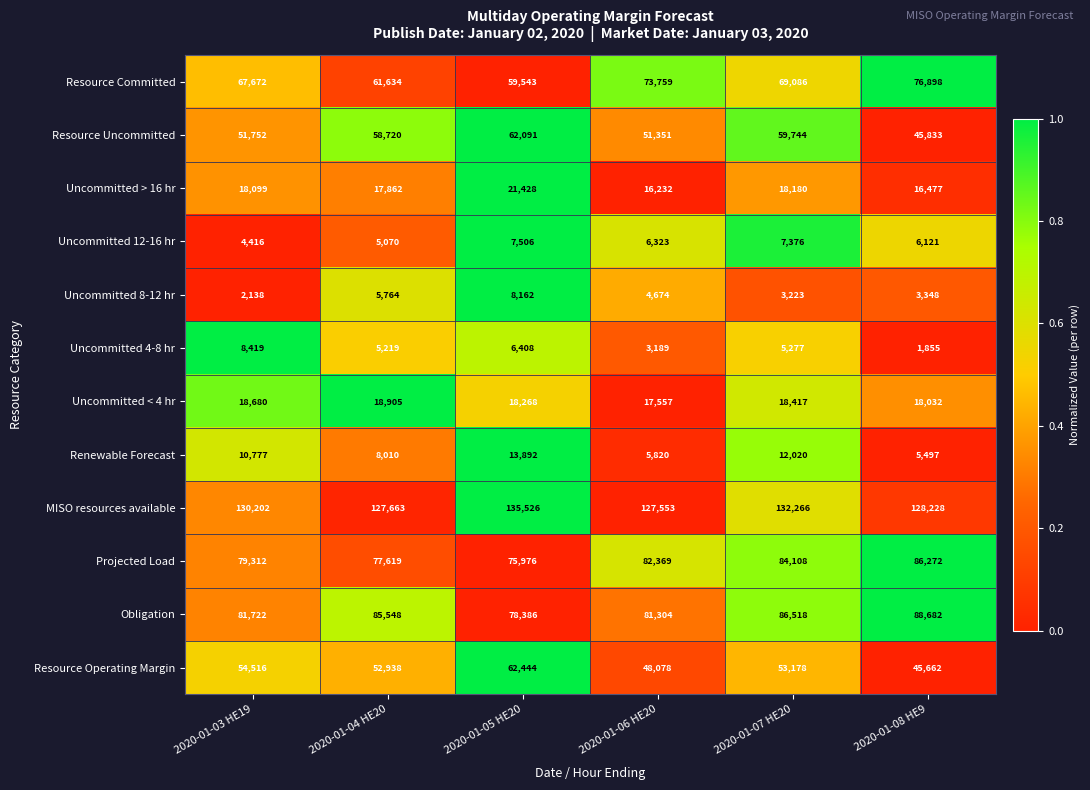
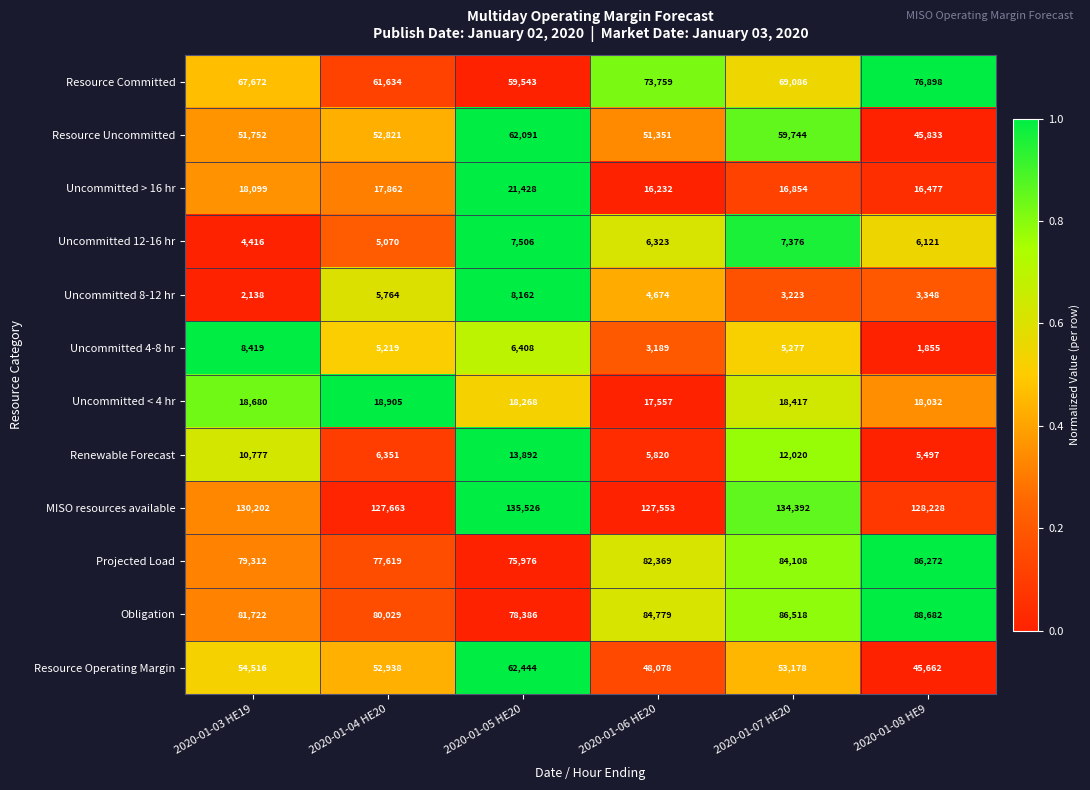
  {
    "Resource Committed": {
      "2020-01-03 HE19": "67,672",
      "2020-01-04 HE20": "61,634",
      "2020-01-05 HE20": "59,543",
      "2020-01-06 HE20": "73,759",
      "2020-01-07 HE20": "69,086",
      "2020-01-08 HE9": "76,898"
    },
    "Resource Uncommitted": {
      "2020-01-03 HE19": "51,752",
-     "2020-01-04 HE20": "58,720",
+     "2020-01-04 HE20": "52,821",
      "2020-01-05 HE20": "62,091",
      "2020-01-06 HE20": "51,351",
      "2020-01-07 HE20": "59,744",
      "2020-01-08 HE9": "45,833"
    },
    "Uncommitted > 16 hr": {
      "2020-01-03 HE19": "18,099",
      "2020-01-04 HE20": "17,862",
      "2020-01-05 HE20": "21,428",
      "2020-01-06 HE20": "16,232",
-     "2020-01-07 HE20": "18,180",
+     "2020-01-07 HE20": "16,854",
      "2020-01-08 HE9": "16,477"
    },
    "Uncommitted 12-16 hr": {
      "2020-01-03 HE19": "4,416",
      "2020-01-04 HE20": "5,070",
      "2020-01-05 HE20": "7,506",
      "2020-01-06 HE20": "6,323",
      "2020-01-07 HE20": "7,376",
      "2020-01-08 HE9": "6,121"
    },
    "Uncommitted 8-12 hr": {
      "2020-01-03 HE19": "2,138",
      "2020-01-04 HE20": "5,764",
      "2020-01-05 HE20": "8,162",
      "2020-01-06 HE20": "4,674",
      "2020-01-07 HE20": "3,223",
      "2020-01-08 HE9": "3,348"
    },
    "Uncommitted 4-8 hr": {
      "2020-01-03 HE19": "8,419",
      "2020-01-04 HE20": "5,219",
      "2020-01-05 HE20": "6,408",
      "2020-01-06 HE20": "3,189",
      "2020-01-07 HE20": "5,277",
      "2020-01-08 HE9": "1,855"
    },
    "Uncommitted < 4 hr": {
      "2020-01-03 HE19": "18,680",
      "2020-01-04 HE20": "18,905",
      "2020-01-05 HE20": "18,268",
      "2020-01-06 HE20": "17,557",
      "2020-01-07 HE20": "18,417",
      "2020-01-08 HE9": "18,032"
    },
    "Renewable Forecast": {
      "2020-01-03 HE19": "10,777",
-     "2020-01-04 HE20": "8,010",
+     "2020-01-04 HE20": "6,351",
      "2020-01-05 HE20": "13,892",
      "2020-01-06 HE20": "5,820",
      "2020-01-07 HE20": "12,020",
      "2020-01-08 HE9": "5,497"
    },
    "MISO resources available": {
      "2020-01-03 HE19": "130,202",
      "2020-01-04 HE20": "127,663",
      "2020-01-05 HE20": "135,526",
      "2020-01-06 HE20": "127,553",
-     "2020-01-07 HE20": "132,266",
+     "2020-01-07 HE20": "134,392",
      "2020-01-08 HE9": "128,228"
    },
    "Projected Load": {
      "2020-01-03 HE19": "79,312",
      "2020-01-04 HE20": "77,619",
      "2020-01-05 HE20": "75,976",
      "2020-01-06 HE20": "82,369",
      "2020-01-07 HE20": "84,108",
      "2020-01-08 HE9": "86,272"
    },
    "Obligation": {
      "2020-01-03 HE19": "81,722",
-     "2020-01-04 HE20": "85,548",
+     "2020-01-04 HE20": "80,029",
      "2020-01-05 HE20": "78,386",
-     "2020-01-06 HE20": "81,304",
+     "2020-01-06 HE20": "84,779",
      "2020-01-07 HE20": "86,518",
      "2020-01-08 HE9": "88,682"
    },
    "Resource Operating Margin": {
      "2020-01-03 HE19": "54,516",
      "2020-01-04 HE20": "52,938",
      "2020-01-05 HE20": "62,444",
      "2020-01-06 HE20": "48,078",
      "2020-01-07 HE20": "53,178",
      "2020-01-08 HE9": "45,662"
    }
  }
